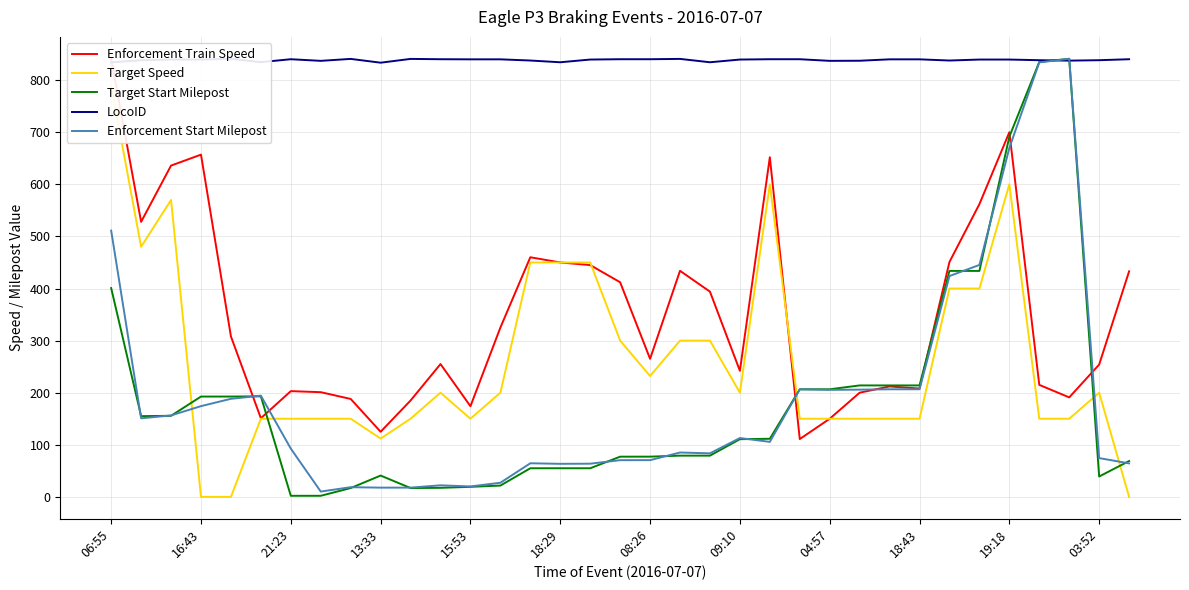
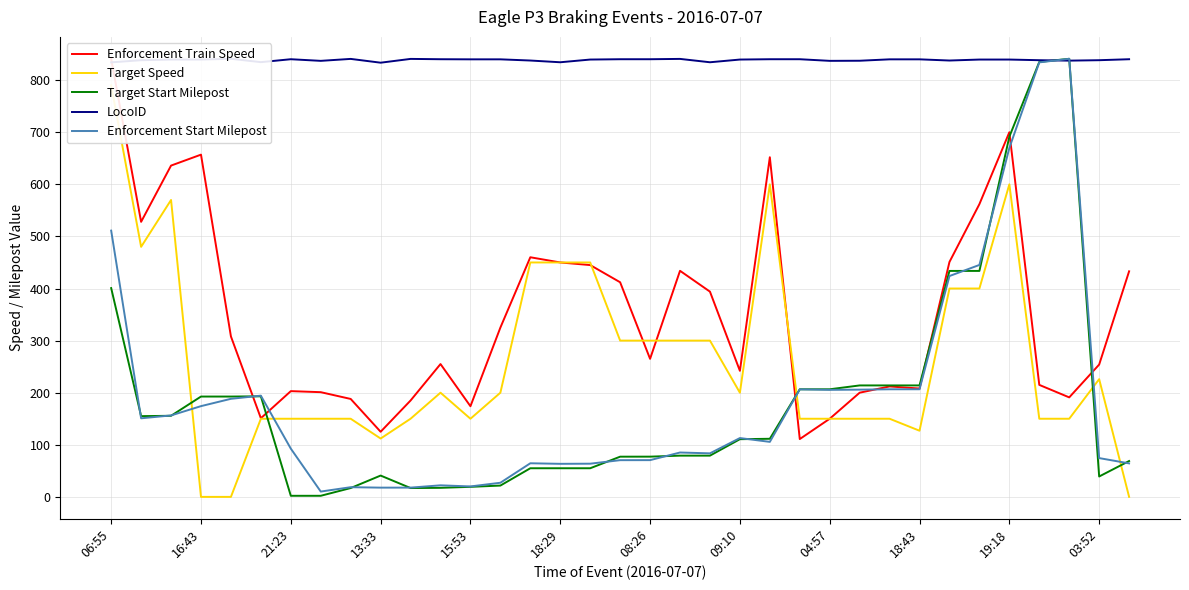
  {
    "Enforcement Train Speed": {
      "16:43": 660,
      "21:23": 200,
      "13:33": 130,
      "15:53": 170,
      "08:26": 270,
      "09:10": 240,
      "19:18": 700,
      "03:52": 250
    },
    "Target Speed": {
      "16:43": 0,
      "21:23": 150,
      "13:33": 110,
      "15:53": 150,
-     "08:26": 230,
+     "08:26": 300,
      "09:10": 200,
-     "18:43": 150,
+     "18:43": 130,
      "19:18": 600,
-     "03:52": 200
+     "03:52": 230
    },
    "Target Start Milepost": {
      "06:55": 400,
      "16:43": 190,
      "21:23": 0,
      "13:33": 40,
      "18:29": 50,
      "08:26": 80,
      "18:43": 210,
      "19:18": 690,
      "03:52": 40
    },
    "LocoID": {
      "21:23": 840,
      "13:33": 830,
      "15:53": 840,
      "18:29": 830,
      "08:26": 840,
      "09:10": 840,
      "04:57": 840,
      "18:43": 840,
      "19:18": 840,
      "03:52": 840
    },
    "Enforcement Start Milepost": {
      "06:55": 510,
      "16:43": 170,
      "21:23": 90,
      "13:33": 20,
      "18:29": 60,
      "08:26": 70,
      "19:18": 670,
      "03:52": 70
    }
  }
